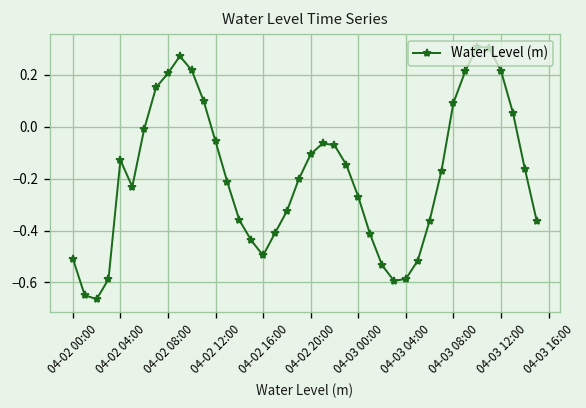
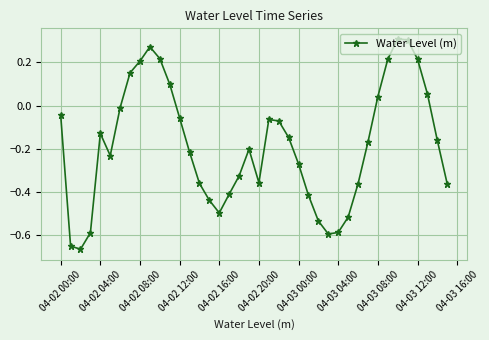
  {
-   "04-02 00:00": -0.51,
+   "04-02 00:00": -0.04,
    "04-02 04:00": -0.13,
    "04-02 08:00": 0.21,
    "04-02 12:00": -0.06,
    "04-02 16:00": -0.50,
-   "04-02 20:00": -0.11,
+   "04-02 20:00": -0.36,
    "04-03 00:00": -0.27,
    "04-03 04:00": -0.59,
-   "04-03 08:00": 0.09,
+   "04-03 08:00": 0.04,
    "04-03 12:00": 0.22
  }
